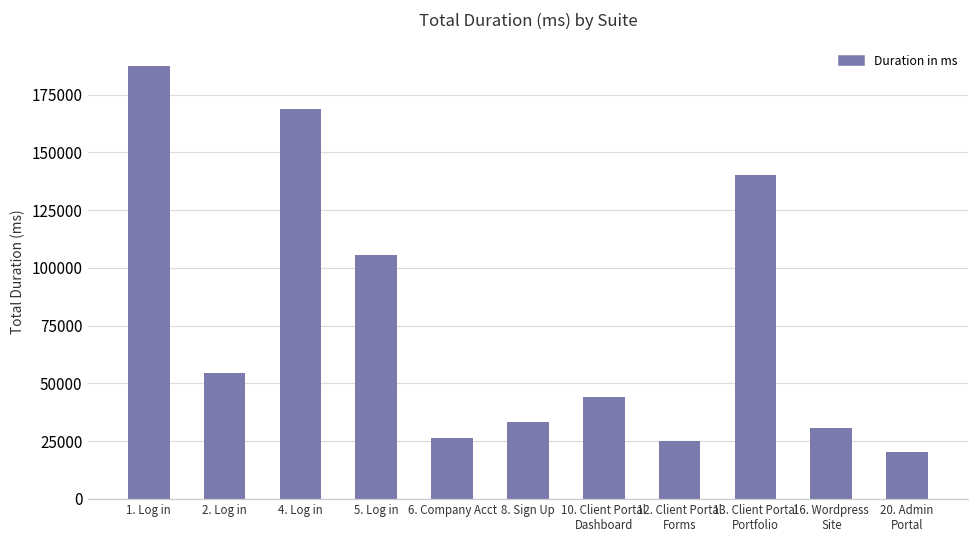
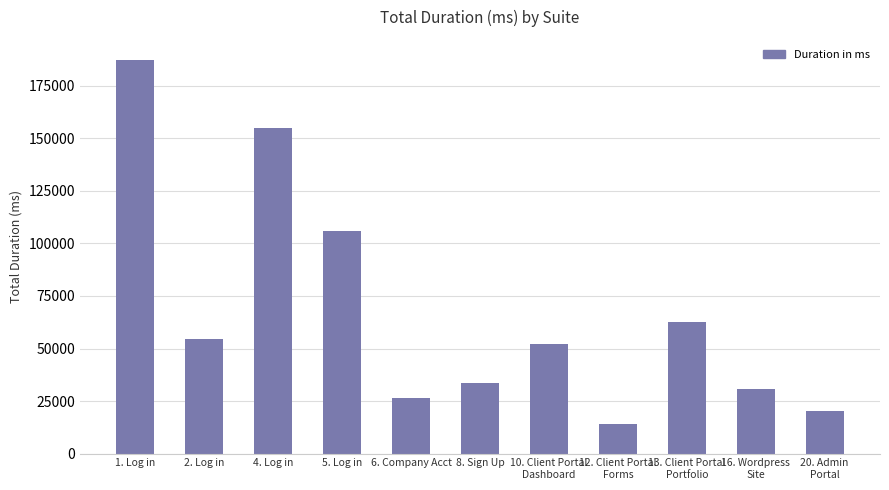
  {
    "1. Log in": 188000,
    "2. Log in": 54000,
-   "4. Log in": 169000,
+   "4. Log in": 155000,
    "5. Log in": 106000,
    "6. Company Acct": 27000,
    "8. Sign Up": 33000,
-   "10. Client Portal Dashboard": 44000,
-   "12. Client Portal Forms": 25000,
-   "13. Client Portal Portfolio": 140000,
+   "10. Client Portal Dashboard": 52000,
+   "12. Client Portal Forms": 14000,
+   "13. Client Portal Portfolio": 62000,
    "16. Wordpress Site": 31000,
    "20. Admin Portal": 20000
  }
